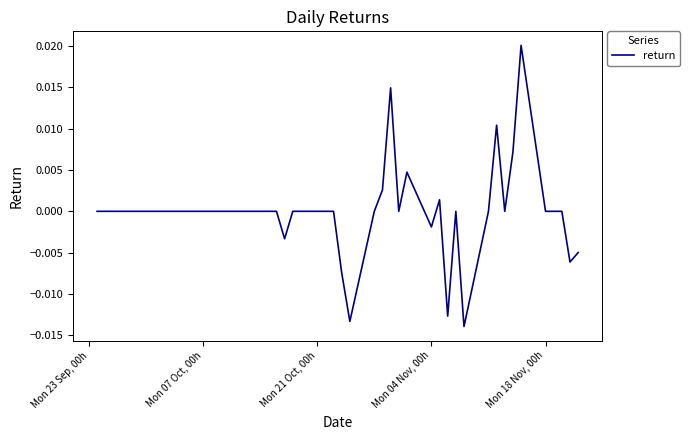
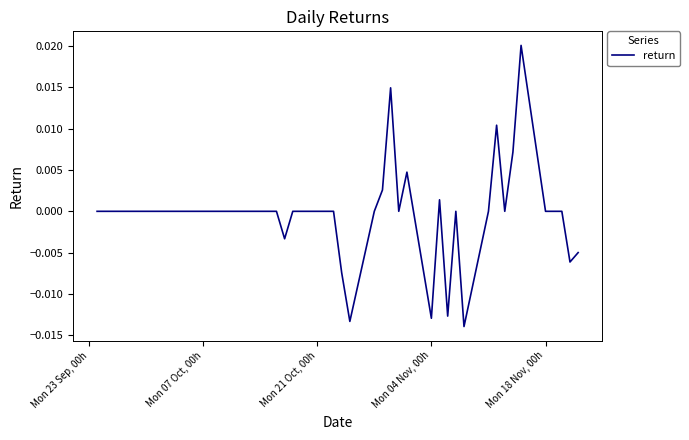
  {
    "Mon 21 Oct, 00h": 0.000,
-   "Mon 04 Nov, 00h": -0.002,
+   "Mon 04 Nov, 00h": -0.013,
    "Mon 18 Nov, 00h": 0.000
  }
